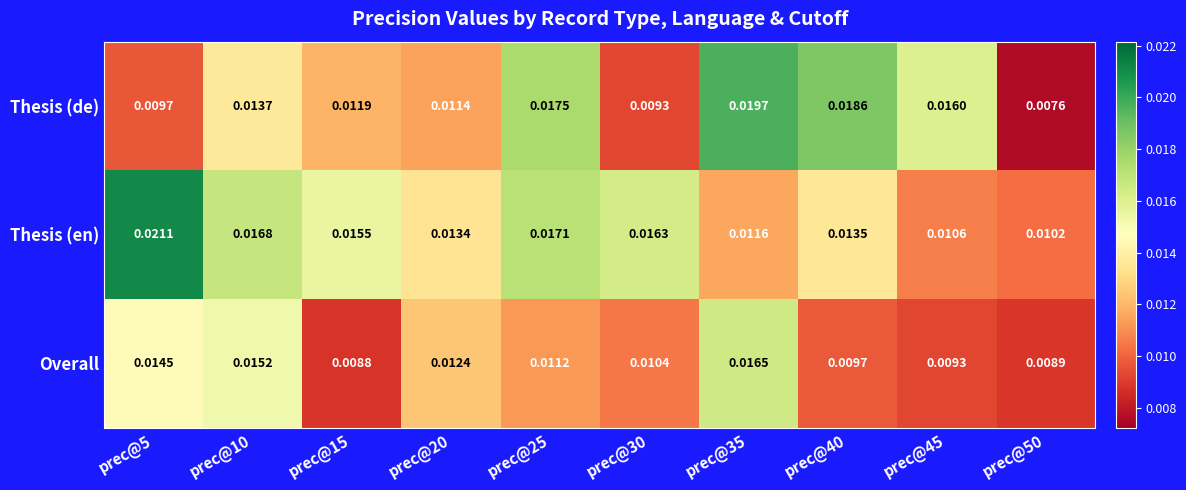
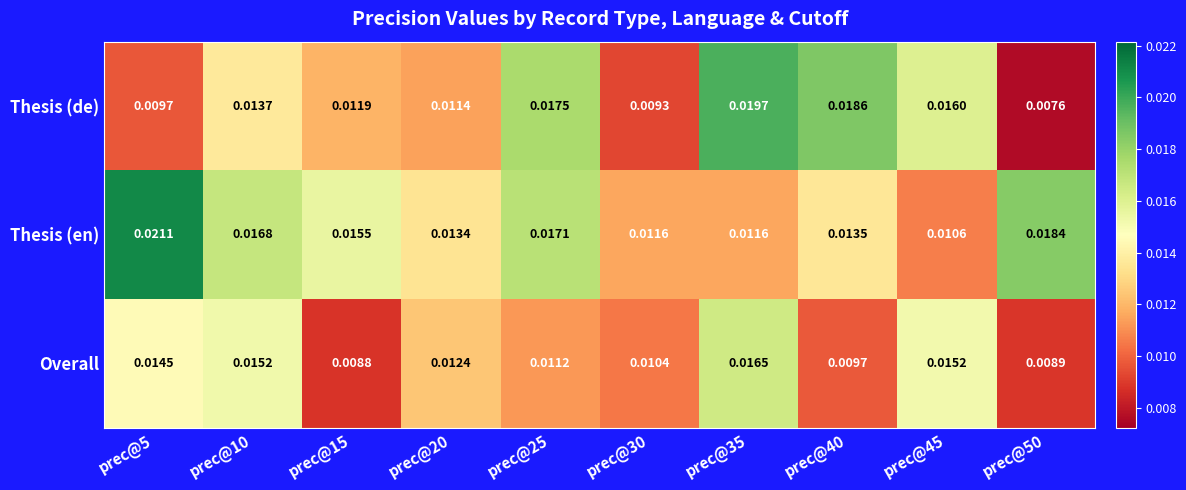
  {
    "Thesis (de)": {
      "prec@5": 0.0097,
      "prec@10": 0.0137,
      "prec@15": 0.0119,
      "prec@20": 0.0114,
      "prec@25": 0.0175,
      "prec@30": 0.0093,
      "prec@35": 0.0197,
      "prec@40": 0.0186,
      "prec@45": 0.0160,
      "prec@50": 0.0076
    },
    "Thesis (en)": {
      "prec@5": 0.0211,
      "prec@10": 0.0168,
      "prec@15": 0.0155,
      "prec@20": 0.0134,
      "prec@25": 0.0171,
-     "prec@30": 0.0163,
+     "prec@30": 0.0116,
      "prec@35": 0.0116,
      "prec@40": 0.0135,
      "prec@45": 0.0106,
-     "prec@50": 0.0102
+     "prec@50": 0.0184
    },
    "Overall": {
      "prec@5": 0.0145,
      "prec@10": 0.0152,
      "prec@15": 0.0088,
      "prec@20": 0.0124,
      "prec@25": 0.0112,
      "prec@30": 0.0104,
      "prec@35": 0.0165,
      "prec@40": 0.0097,
-     "prec@45": 0.0093,
+     "prec@45": 0.0152,
      "prec@50": 0.0089
    }
  }
